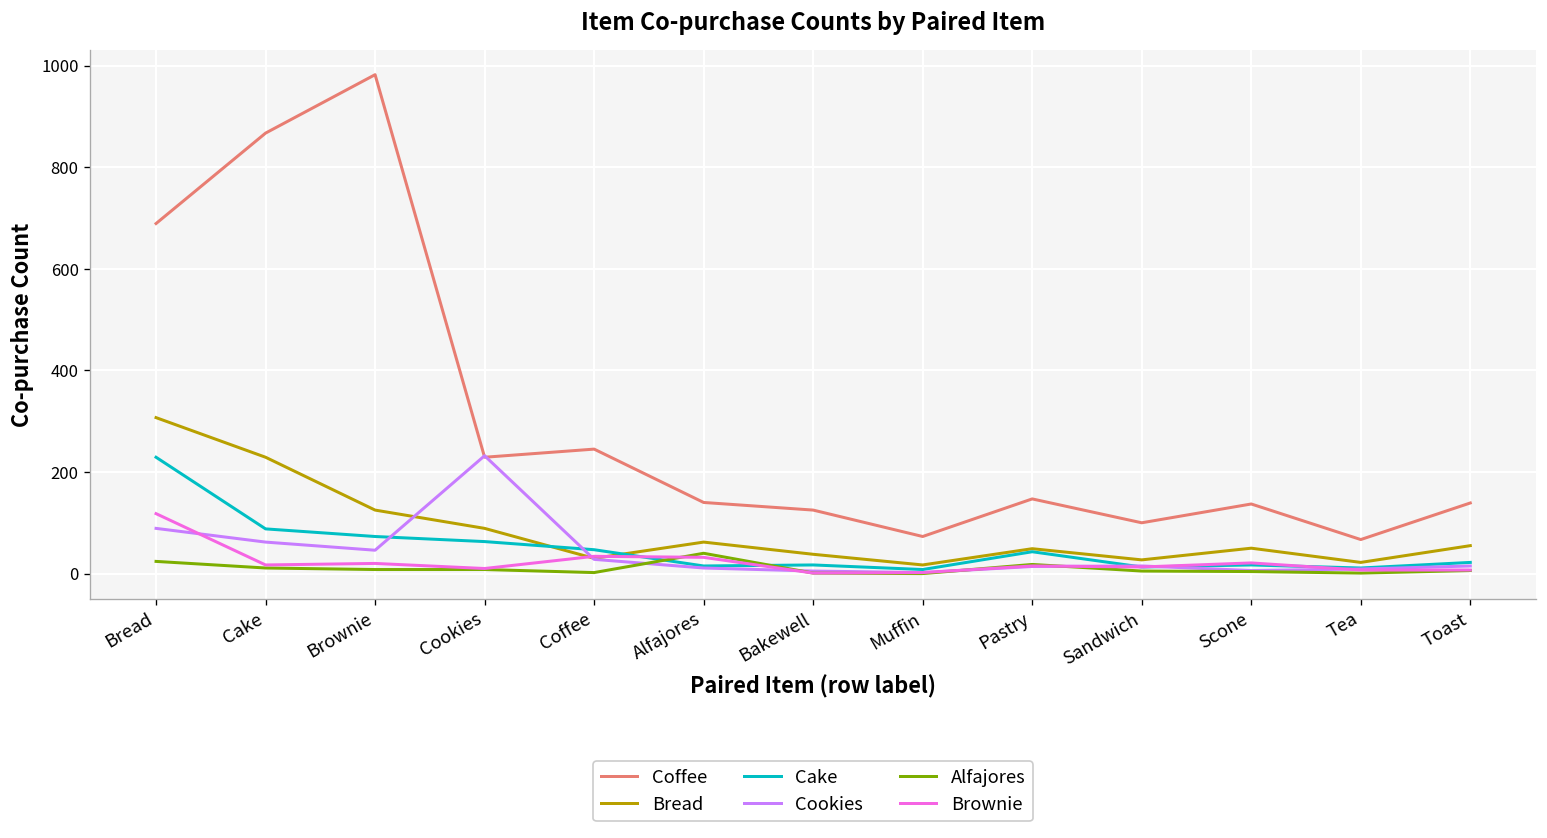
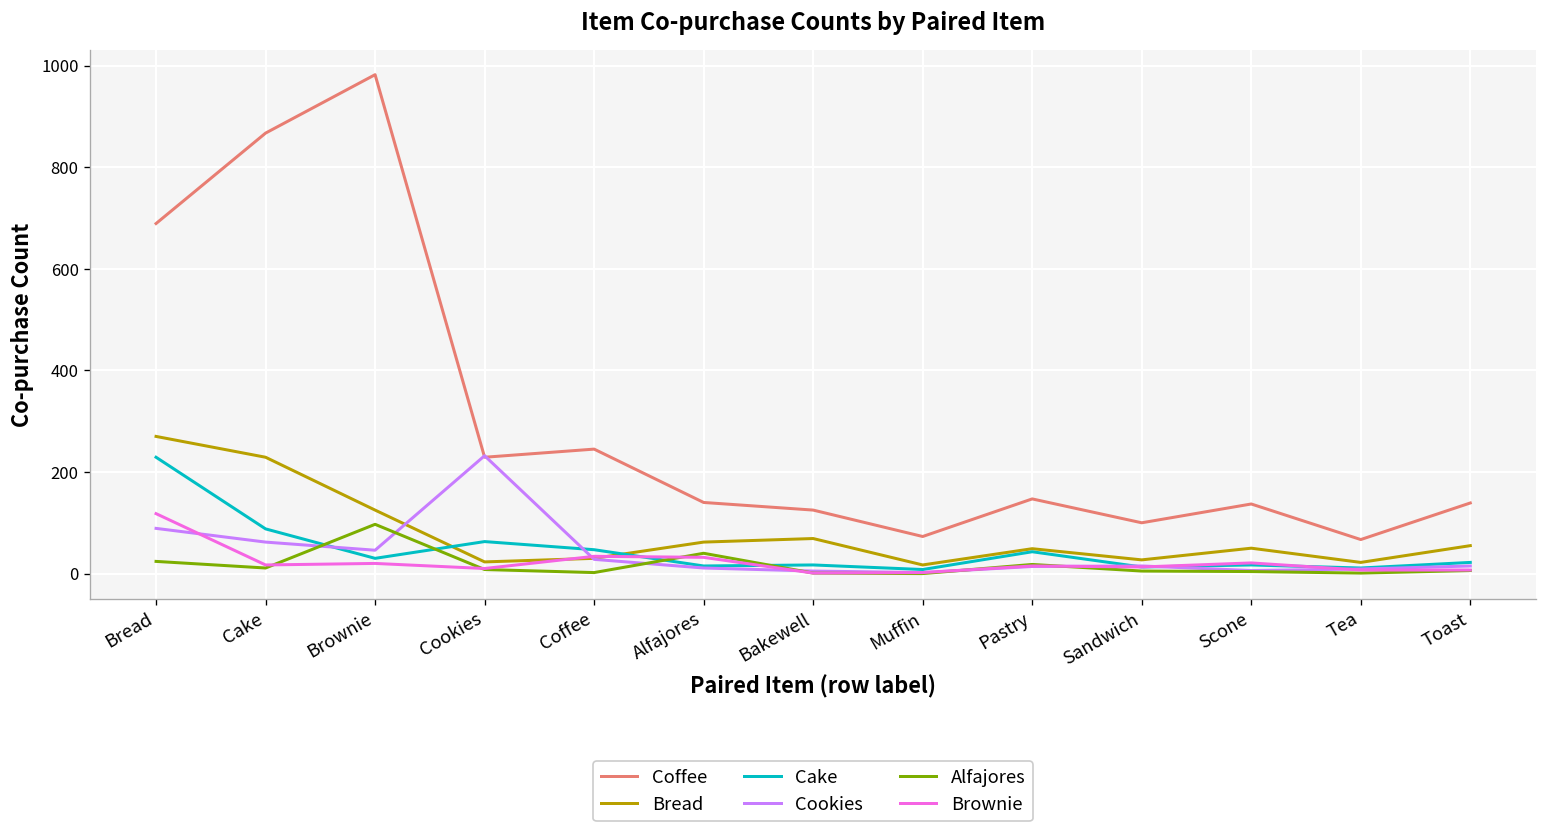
  {
    "Coffee": {
      "Bread": 690,
      "Cake": 870,
      "Brownie": 980,
      "Coffee": 250,
      "Alfajores": 140,
      "Bakewell": 130,
      "Muffin": 70,
      "Pastry": 150,
      "Sandwich": 100,
      "Scone": 140,
      "Tea": 70,
      "Toast": 140
    },
    "Bread": {
-     "Bread": 310,
+     "Bread": 270,
      "Cake": 230,
      "Brownie": 130,
-     "Cookies": 90,
+     "Cookies": 20,
      "Alfajores": 60,
-     "Bakewell": 40,
+     "Bakewell": 70,
      "Muffin": 20,
      "Sandwich": 30,
      "Scone": 50,
      "Tea": 20,
      "Toast": 60
    },
    "Cake": {
      "Bread": 230,
      "Cake": 90,
-     "Brownie": 70,
+     "Brownie": 30,
      "Cookies": 60,
      "Coffee": 50,
      "Bakewell": 20,
      "Muffin": 10,
      "Toast": 20
    },
    "Alfajores": {
      "Bread": 20,
      "Cake": 10,
-     "Brownie": 10,
+     "Brownie": 100,
      "Coffee": 0,
      "Alfajores": 40,
      "Sandwich": 10,
      "Tea": 0
    }
  }
